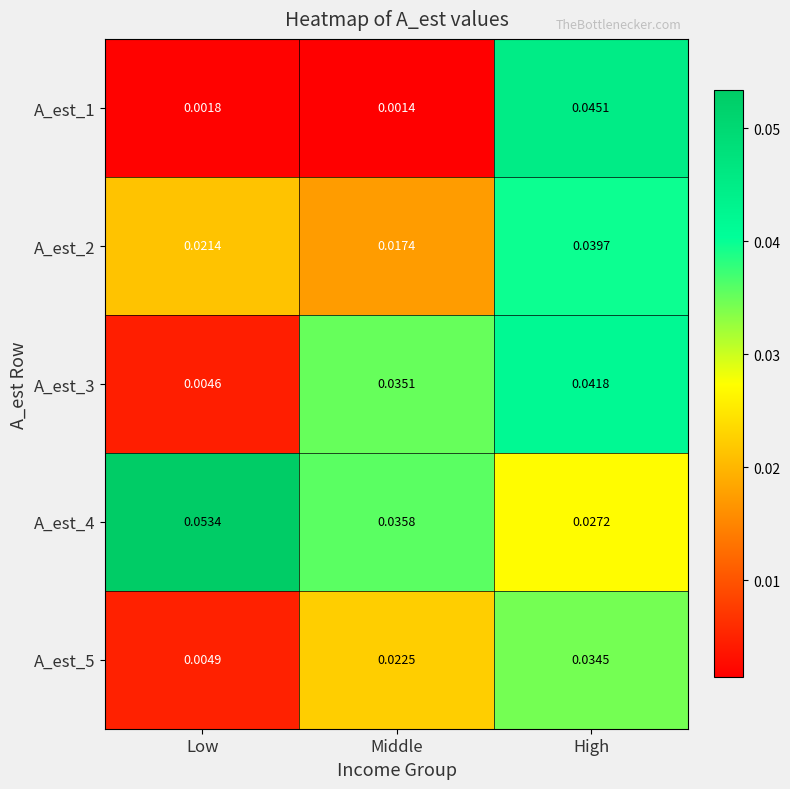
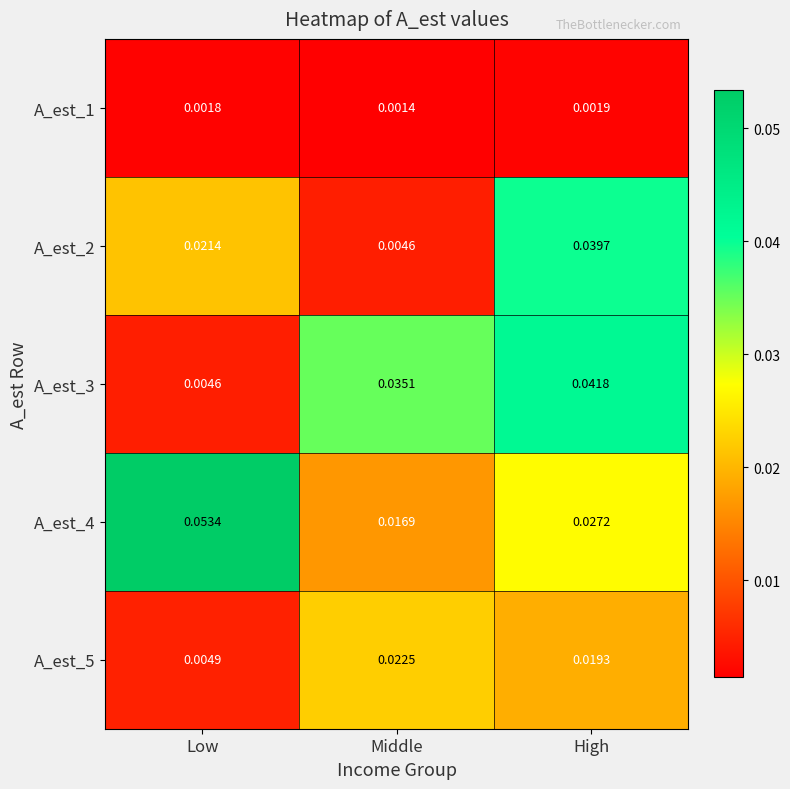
  {
    "A_est_1": {
      "Low": 0.0018,
      "Middle": 0.0014,
-     "High": 0.0451
+     "High": 0.0019
    },
    "A_est_2": {
      "Low": 0.0214,
-     "Middle": 0.0174,
+     "Middle": 0.0046,
      "High": 0.0397
    },
    "A_est_3": {
      "Low": 0.0046,
      "Middle": 0.0351,
      "High": 0.0418
    },
    "A_est_4": {
      "Low": 0.0534,
-     "Middle": 0.0358,
+     "Middle": 0.0169,
      "High": 0.0272
    },
    "A_est_5": {
      "Low": 0.0049,
      "Middle": 0.0225,
-     "High": 0.0345
+     "High": 0.0193
    }
  }
